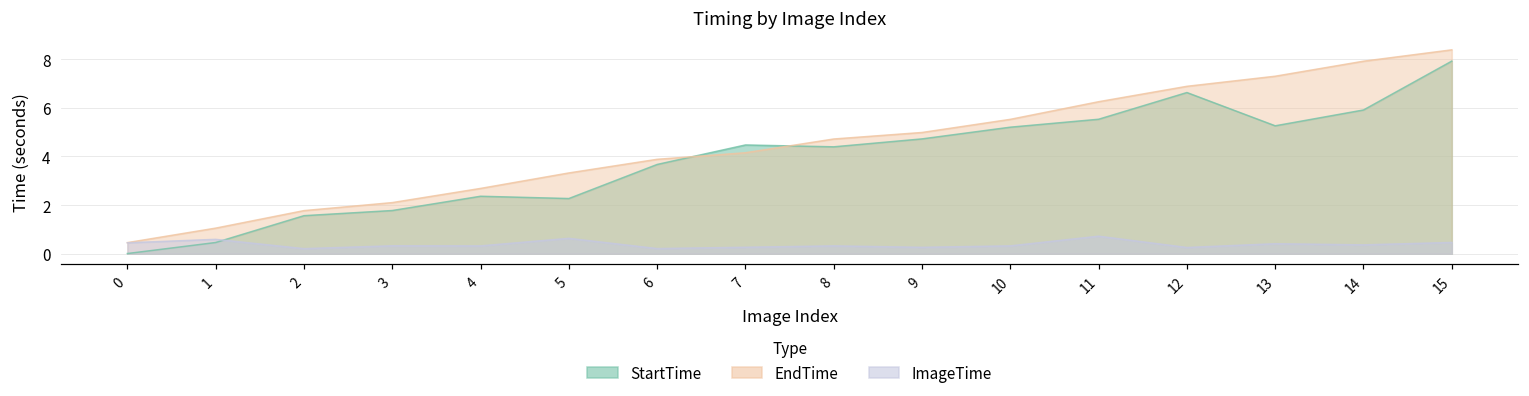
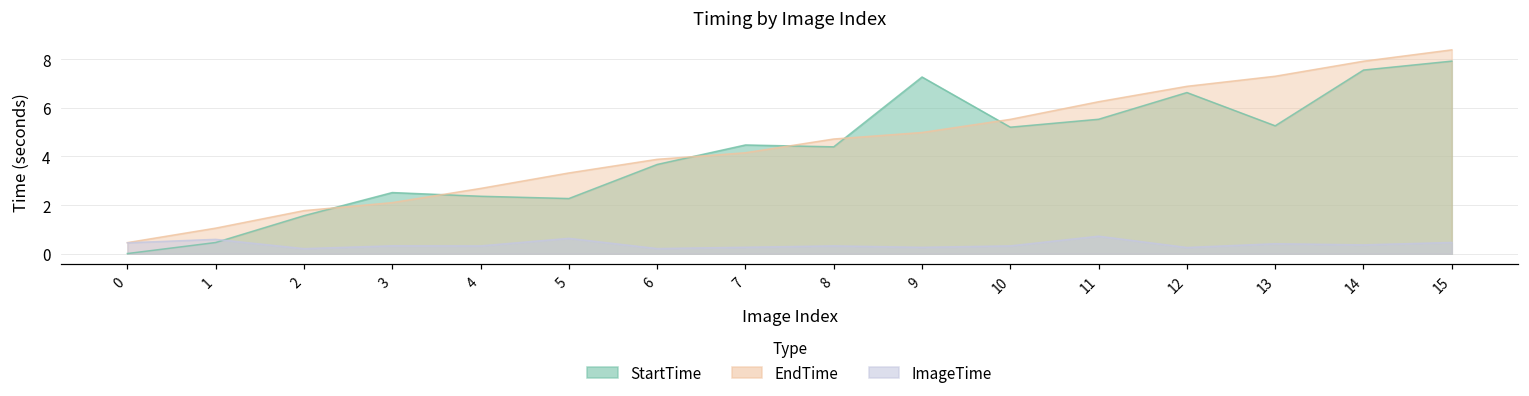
  {
    "StartTime": {
      "0": 0.0,
      "1": 0.5,
      "2": 1.6,
-     "3": 1.8,
+     "3": 2.5,
      "4": 2.4,
      "5": 2.3,
      "6": 3.7,
      "7": 4.5,
      "8": 4.4,
-     "9": 4.7,
+     "9": 7.3,
      "10": 5.2,
      "11": 5.5,
      "12": 6.6,
      "13": 5.3,
-     "14": 5.9,
+     "14": 7.6,
      "15": 7.9
    }
  }
